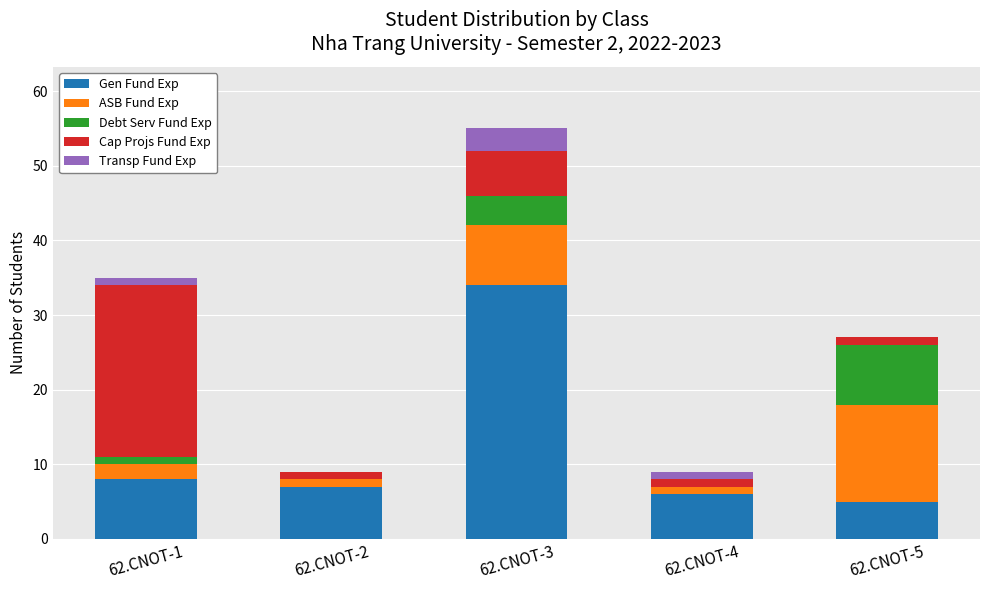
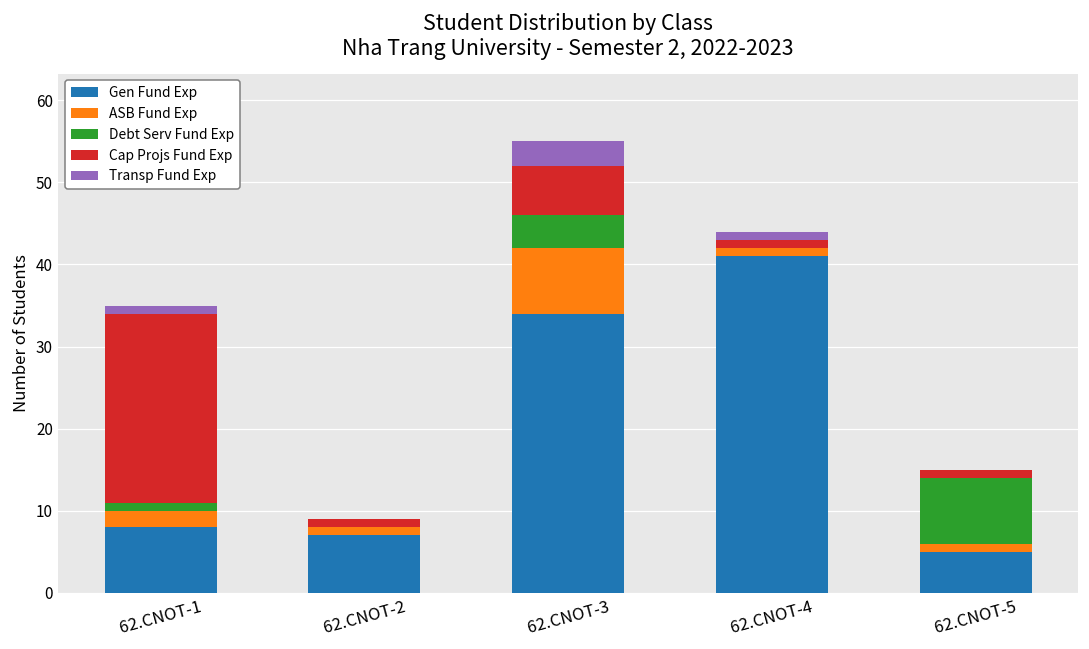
  {
    "Gen Fund Exp": {
      "62.CNOT-1": 8,
      "62.CNOT-2": 7,
      "62.CNOT-3": 34,
-     "62.CNOT-4": 6,
+     "62.CNOT-4": 41,
      "62.CNOT-5": 5
    },
    "ASB Fund Exp": {
      "62.CNOT-1": 2,
      "62.CNOT-2": 1,
      "62.CNOT-3": 8,
      "62.CNOT-4": 1,
-     "62.CNOT-5": 13
+     "62.CNOT-5": 1
    },
    "Debt Serv Fund Exp": {
      "62.CNOT-1": 1,
      "62.CNOT-2": 0,
      "62.CNOT-3": 4,
      "62.CNOT-4": 0,
      "62.CNOT-5": 8
    },
    "Cap Projs Fund Exp": {
      "62.CNOT-1": 23,
      "62.CNOT-2": 1,
      "62.CNOT-3": 6,
      "62.CNOT-4": 1,
      "62.CNOT-5": 1
    },
    "Transp Fund Exp": {
      "62.CNOT-1": 1,
      "62.CNOT-2": 0,
      "62.CNOT-3": 3,
      "62.CNOT-4": 1,
      "62.CNOT-5": 0
    }
  }
